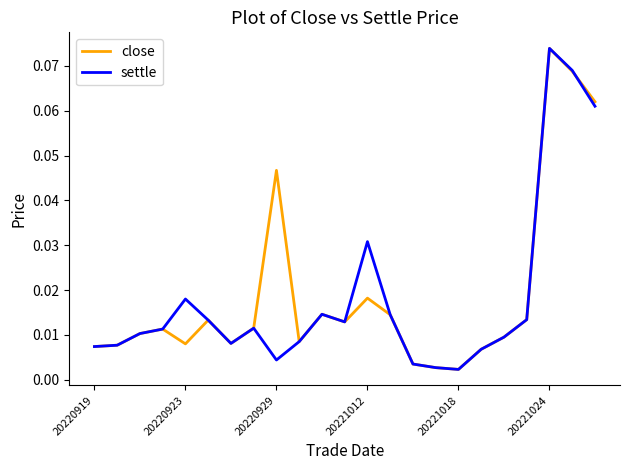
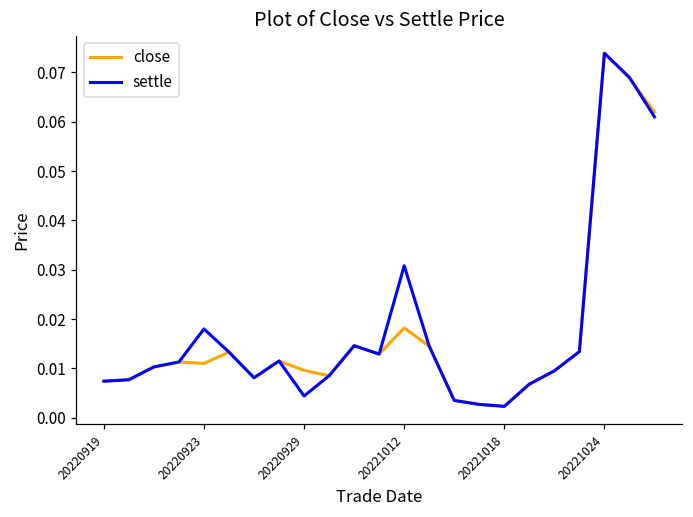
  {
    "close": {
-     "20220923": 0.008,
-     "20220929": 0.047,
+     "20220923": 0.011,
+     "20220929": 0.010,
      "20221012": 0.018
    },
    "settle": {
      "20220923": 0.018,
      "20220929": 0.004,
      "20221012": 0.031
    }
  }
